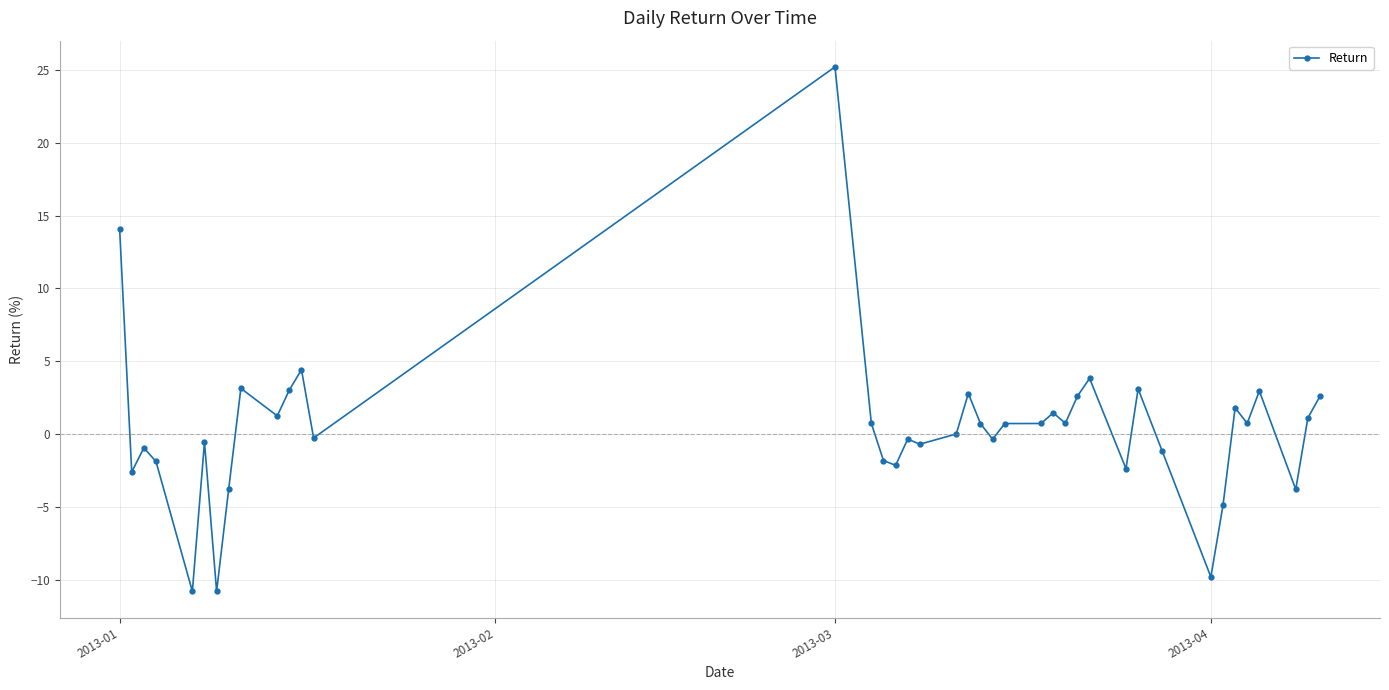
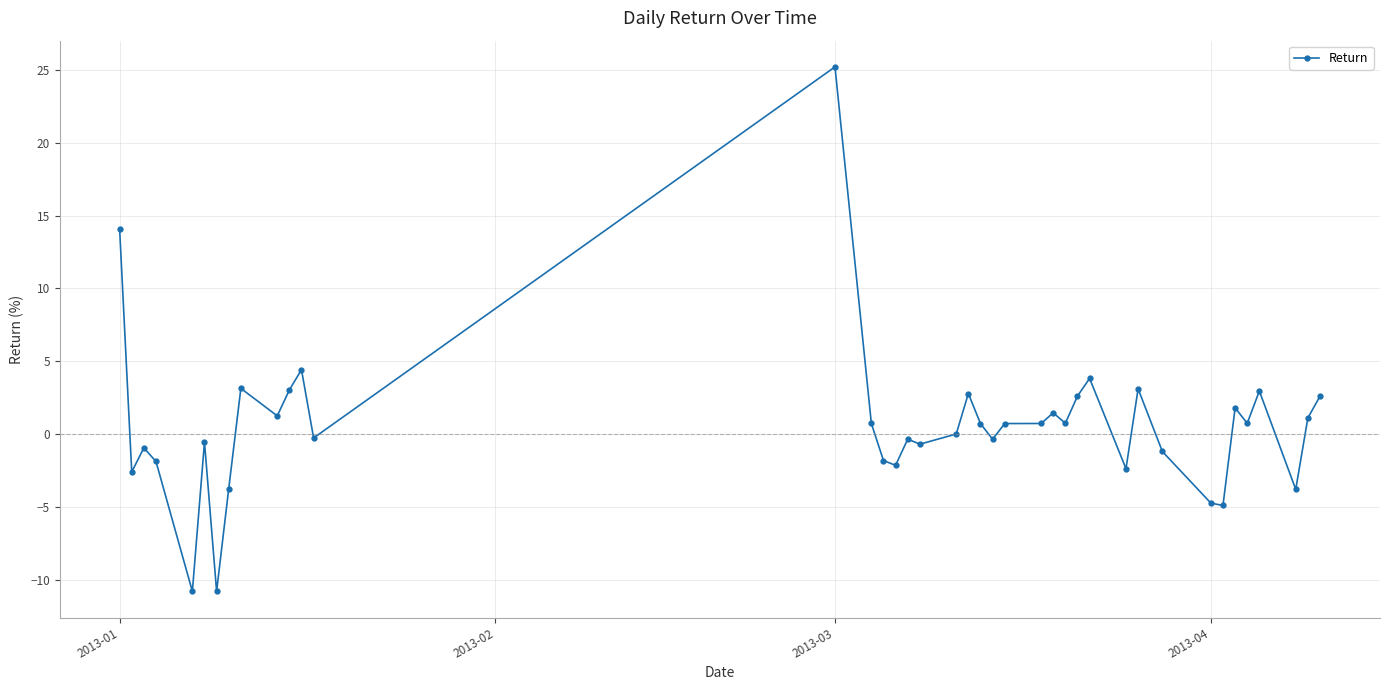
  {
    "2013-01": 14.1,
    "2013-03": 25.2,
-   "2013-04": -9.8
+   "2013-04": -4.7
  }
